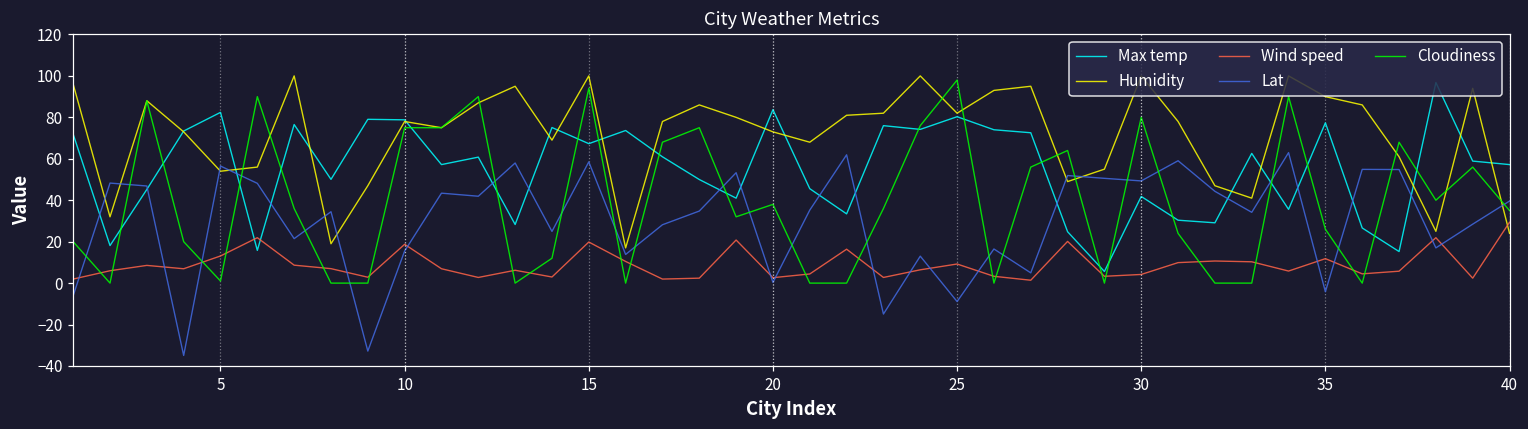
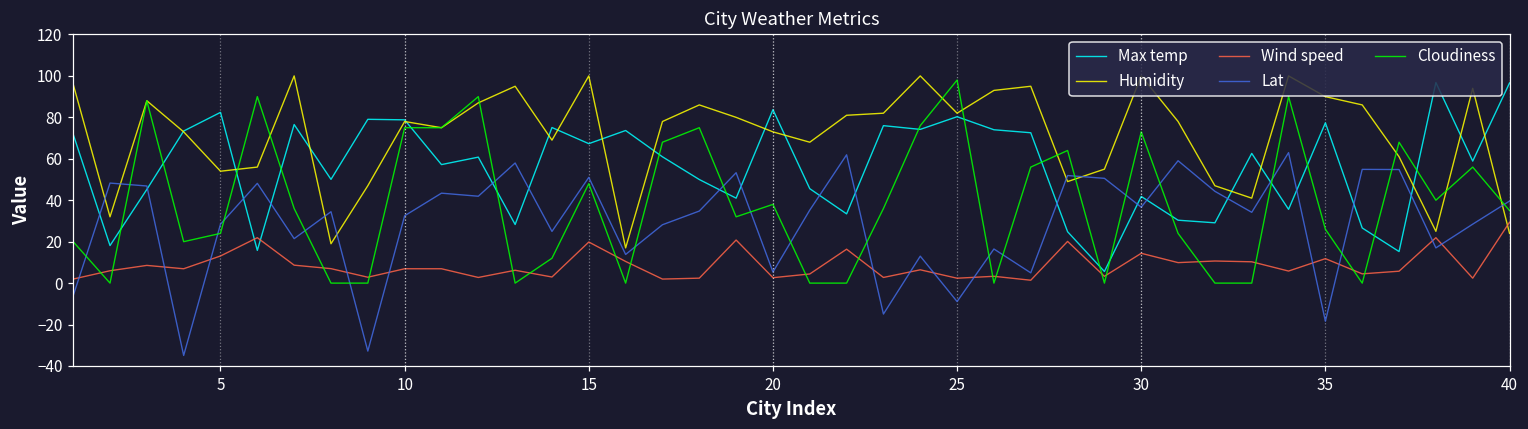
  {
    "Max temp": {
      "5": 82,
      "15": 67,
      "20": 84,
      "25": 80,
      "30": 42,
      "35": 77,
-     "40": 57
+     "40": 97
    },
    "Humidity": {
      "5": 54,
      "15": 100,
      "20": 73,
      "25": 82,
      "35": 90,
      "40": 24
    },
    "Wind speed": {
      "5": 13,
-     "10": 19,
+     "10": 7,
      "15": 20,
      "20": 3,
-     "25": 9,
-     "30": 4,
+     "25": 2,
+     "30": 14,
      "35": 12,
      "40": 29
    },
    "Lat": {
-     "5": 57,
-     "10": 16,
-     "15": 59,
-     "20": 0,
+     "5": 28,
+     "10": 33,
+     "15": 51,
+     "20": 5,
      "25": -9,
-     "30": 49,
-     "35": -4,
+     "30": 37,
+     "35": -18,
      "40": 40
    },
    "Cloudiness": {
-     "5": 1,
+     "5": 24,
      "10": 75,
-     "15": 94,
+     "15": 48,
      "20": 38,
      "25": 98,
-     "30": 80,
+     "30": 73,
      "35": 26,
      "40": 35
    }
  }
